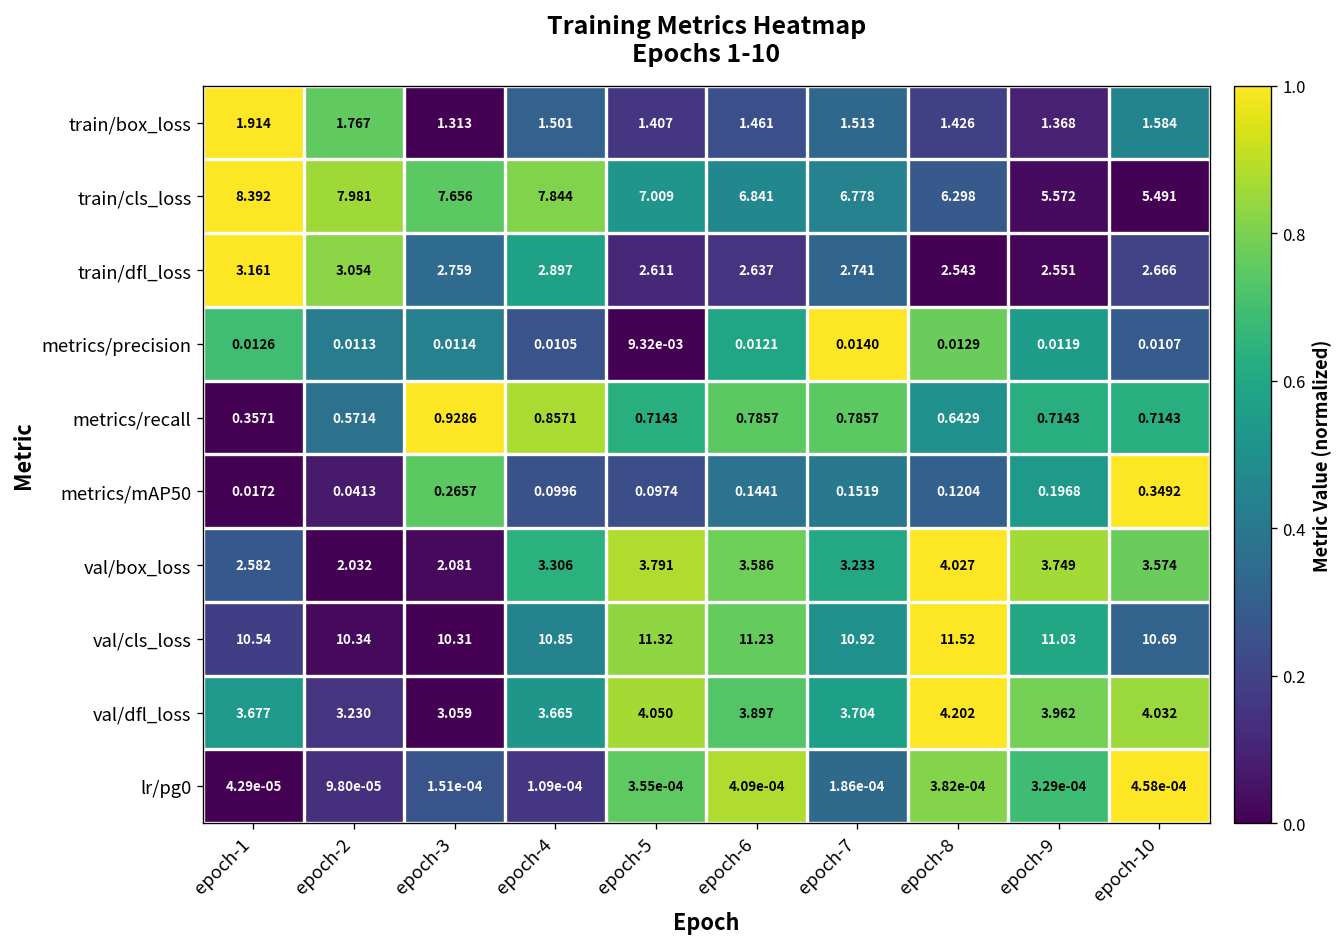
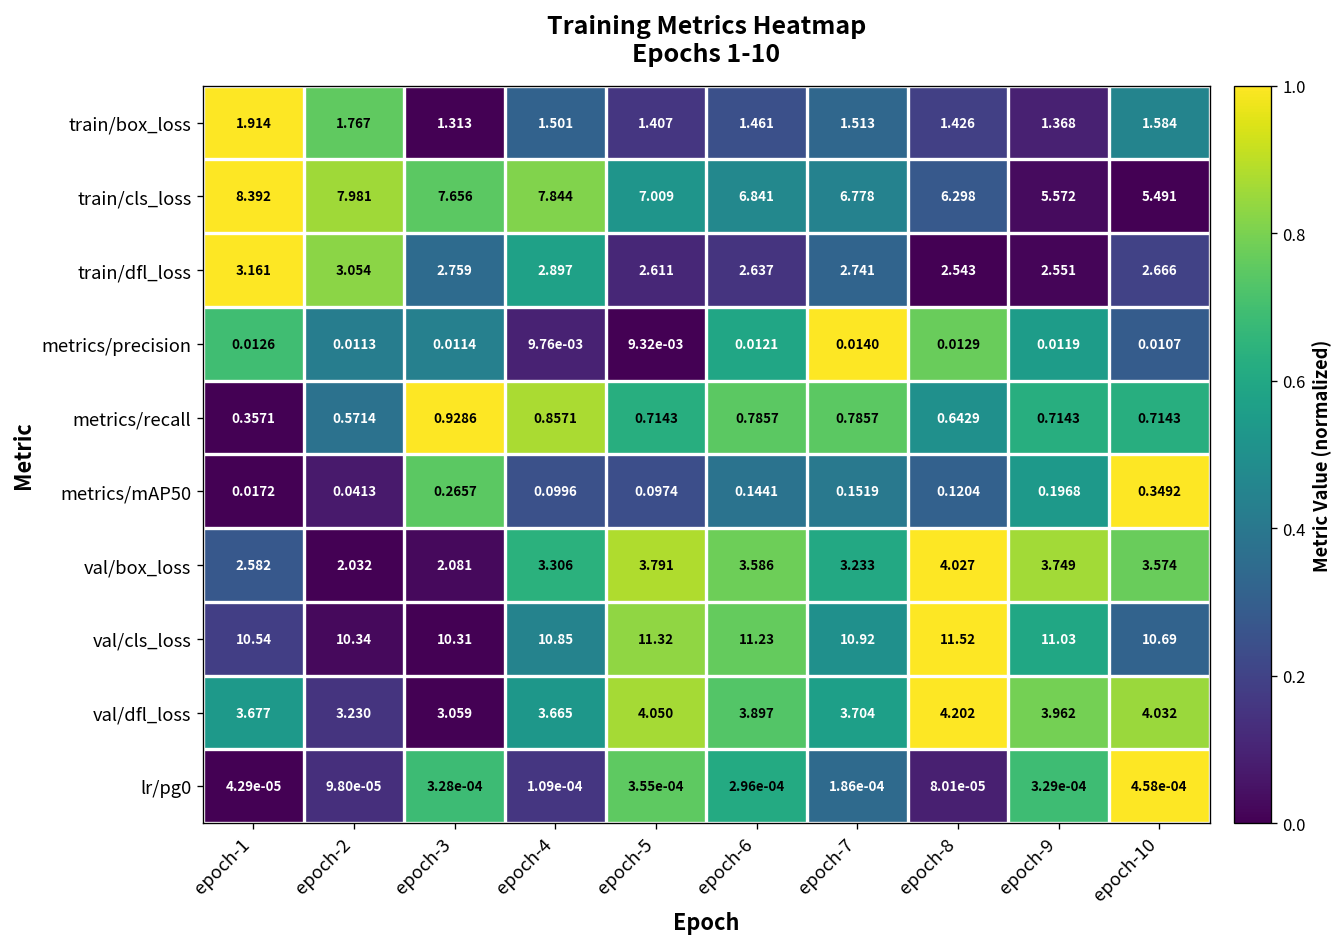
  {
    "train/box_loss": {
      "epoch-1": "1.914",
      "epoch-2": "1.767",
      "epoch-3": "1.313",
      "epoch-4": "1.501",
      "epoch-5": "1.407",
      "epoch-6": "1.461",
      "epoch-7": "1.513",
      "epoch-8": "1.426",
      "epoch-9": "1.368",
      "epoch-10": "1.584"
    },
    "train/cls_loss": {
      "epoch-1": "8.392",
      "epoch-2": "7.981",
      "epoch-3": "7.656",
      "epoch-4": "7.844",
      "epoch-5": "7.009",
      "epoch-6": "6.841",
      "epoch-7": "6.778",
      "epoch-8": "6.298",
      "epoch-9": "5.572",
      "epoch-10": "5.491"
    },
    "train/dfl_loss": {
      "epoch-1": "3.161",
      "epoch-2": "3.054",
      "epoch-3": "2.759",
      "epoch-4": "2.897",
      "epoch-5": "2.611",
      "epoch-6": "2.637",
      "epoch-7": "2.741",
      "epoch-8": "2.543",
      "epoch-9": "2.551",
      "epoch-10": "2.666"
    },
    "metrics/precision": {
      "epoch-1": "0.0126",
      "epoch-2": "0.0113",
      "epoch-3": "0.0114",
-     "epoch-4": "0.0105",
+     "epoch-4": "9.76e-03",
      "epoch-5": "9.32e-03",
      "epoch-6": "0.0121",
      "epoch-7": "0.0140",
      "epoch-8": "0.0129",
      "epoch-9": "0.0119",
      "epoch-10": "0.0107"
    },
    "metrics/recall": {
      "epoch-1": "0.3571",
      "epoch-2": "0.5714",
      "epoch-3": "0.9286",
      "epoch-4": "0.8571",
      "epoch-5": "0.7143",
      "epoch-6": "0.7857",
      "epoch-7": "0.7857",
      "epoch-8": "0.6429",
      "epoch-9": "0.7143",
      "epoch-10": "0.7143"
    },
    "metrics/mAP50": {
      "epoch-1": "0.0172",
      "epoch-2": "0.0413",
      "epoch-3": "0.2657",
      "epoch-4": "0.0996",
      "epoch-5": "0.0974",
      "epoch-6": "0.1441",
      "epoch-7": "0.1519",
      "epoch-8": "0.1204",
      "epoch-9": "0.1968",
      "epoch-10": "0.3492"
    },
    "val/box_loss": {
      "epoch-1": "2.582",
      "epoch-2": "2.032",
      "epoch-3": "2.081",
      "epoch-4": "3.306",
      "epoch-5": "3.791",
      "epoch-6": "3.586",
      "epoch-7": "3.233",
      "epoch-8": "4.027",
      "epoch-9": "3.749",
      "epoch-10": "3.574"
    },
    "val/cls_loss": {
      "epoch-1": "10.54",
      "epoch-2": "10.34",
      "epoch-3": "10.31",
      "epoch-4": "10.85",
      "epoch-5": "11.32",
      "epoch-6": "11.23",
      "epoch-7": "10.92",
      "epoch-8": "11.52",
      "epoch-9": "11.03",
      "epoch-10": "10.69"
    },
    "val/dfl_loss": {
      "epoch-1": "3.677",
      "epoch-2": "3.230",
      "epoch-3": "3.059",
      "epoch-4": "3.665",
      "epoch-5": "4.050",
      "epoch-6": "3.897",
      "epoch-7": "3.704",
      "epoch-8": "4.202",
      "epoch-9": "3.962",
      "epoch-10": "4.032"
    },
    "lr/pg0": {
      "epoch-1": "4.29e-05",
      "epoch-2": "9.80e-05",
-     "epoch-3": "1.51e-04",
+     "epoch-3": "3.28e-04",
      "epoch-4": "1.09e-04",
      "epoch-5": "3.55e-04",
-     "epoch-6": "4.09e-04",
+     "epoch-6": "2.96e-04",
      "epoch-7": "1.86e-04",
-     "epoch-8": "3.82e-04",
+     "epoch-8": "8.01e-05",
      "epoch-9": "3.29e-04",
      "epoch-10": "4.58e-04"
    }
  }
